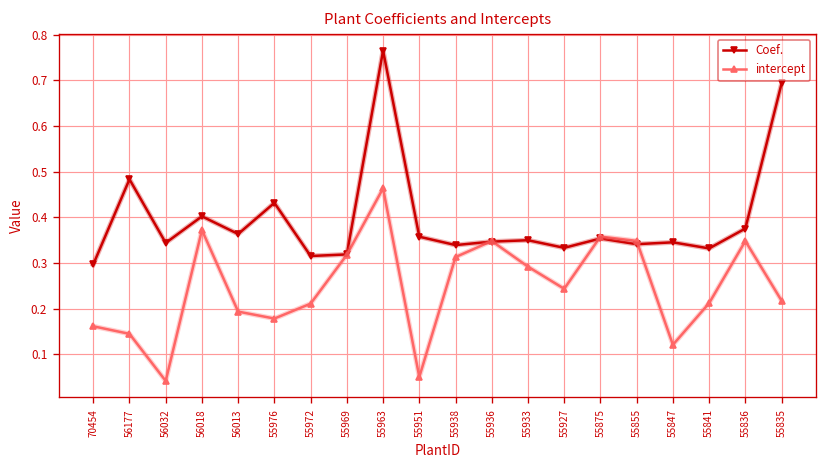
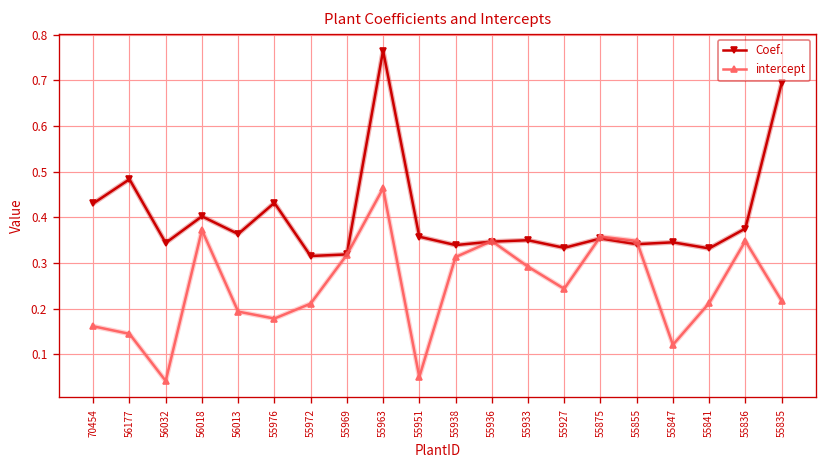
  {
    "Coef.": {
-     "70454": 0.30,
+     "70454": 0.43,
      "56177": 0.48,
      "56032": 0.34,
      "56018": 0.40,
      "56013": 0.36,
      "55976": 0.43,
      "55972": 0.32,
      "55963": 0.77,
      "55951": 0.36,
      "55938": 0.34,
      "55933": 0.35,
      "55927": 0.33,
      "55855": 0.34,
      "55847": 0.35,
      "55841": 0.33,
      "55836": 0.38,
      "55835": 0.69
    },
    "intercept": {
      "70454": 0.16,
      "56177": 0.14,
      "56032": 0.04,
      "56018": 0.37,
      "56013": 0.19,
      "55976": 0.18,
      "55972": 0.21,
      "55963": 0.46,
      "55951": 0.05,
      "55938": 0.31,
      "55933": 0.29,
      "55927": 0.24,
      "55855": 0.35,
      "55847": 0.12,
      "55841": 0.21,
      "55836": 0.35,
      "55835": 0.22
    }
  }
